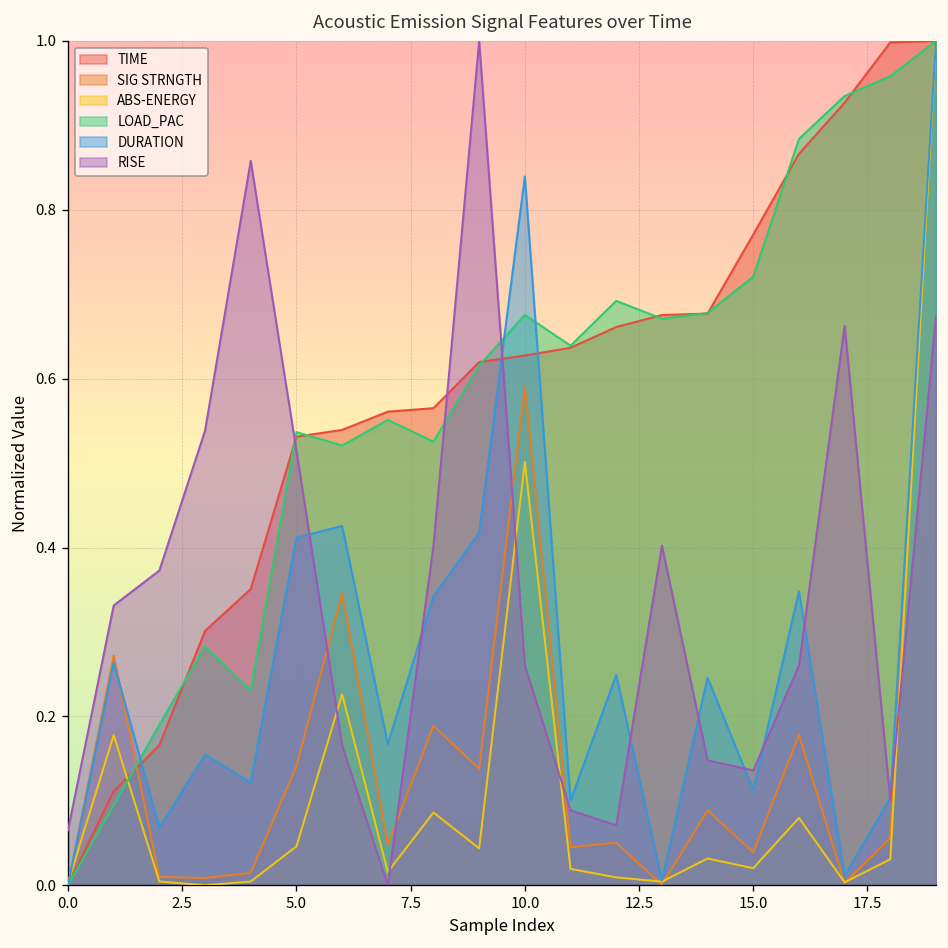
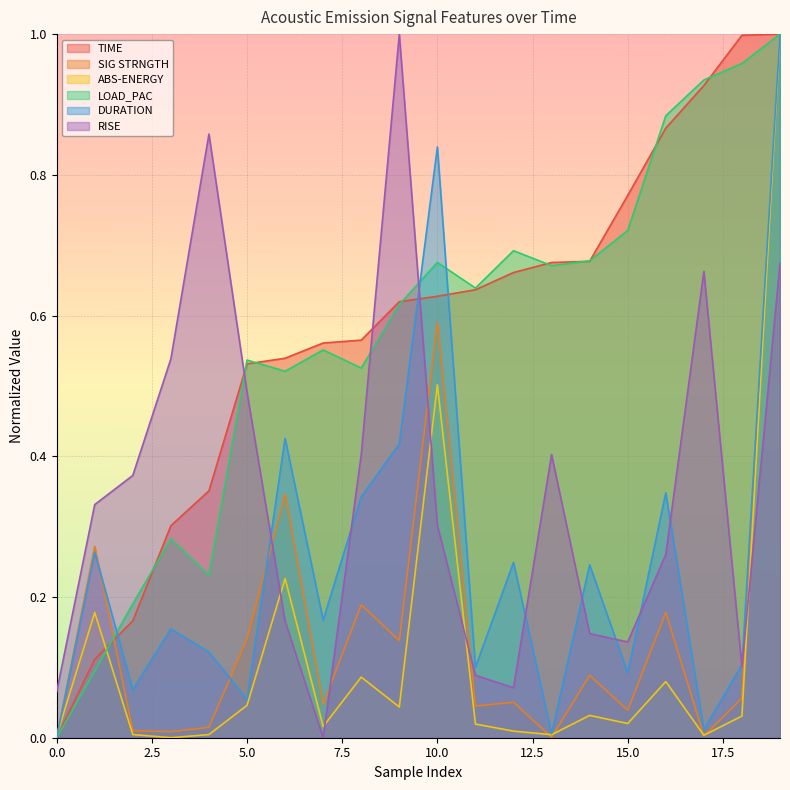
  {
    "LOAD_PAC": {
      "5.0": 0.54,
      "10.0": 0.68,
      "15.0": 0.72
    },
    "DURATION": {
-     "5.0": 0.41,
+     "5.0": 0.05,
      "10.0": 0.84,
-     "15.0": 0.11
+     "15.0": 0.09
    },
    "RISE": {
      "0.0": 0.07,
-     "5.0": 0.51,
-     "10.0": 0.26,
+     "5.0": 0.49,
+     "10.0": 0.30,
      "15.0": 0.14
    }
  }
